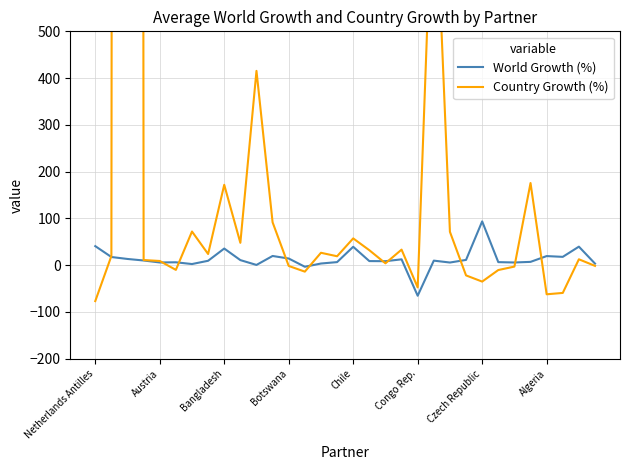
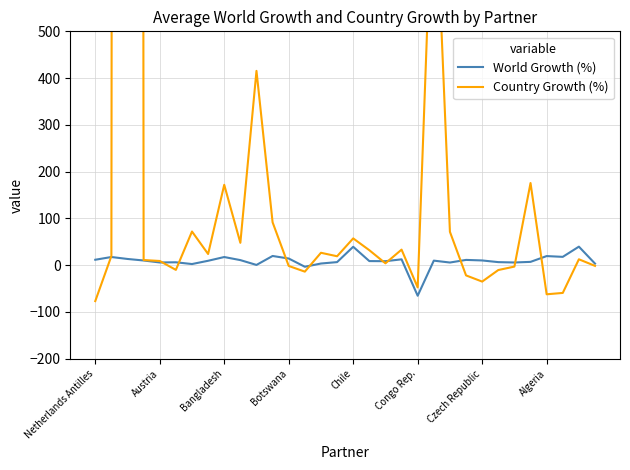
  {
    "World Growth (%)": {
-     "Netherlands Antilles": 40,
-     "Bangladesh": 40,
+     "Netherlands Antilles": 10,
+     "Bangladesh": 20,
      "Botswana": 10,
      "Chile": 40,
      "Congo Rep.": -70,
-     "Czech Republic": 90,
+     "Czech Republic": 10,
      "Algeria": 20
    },
    "Country Growth (%)": {
      "Netherlands Antilles": -80,
      "Bangladesh": 170,
      "Botswana": 0,
      "Chile": 60,
      "Congo Rep.": -50,
      "Czech Republic": -30,
      "Algeria": -60
    }
  }
